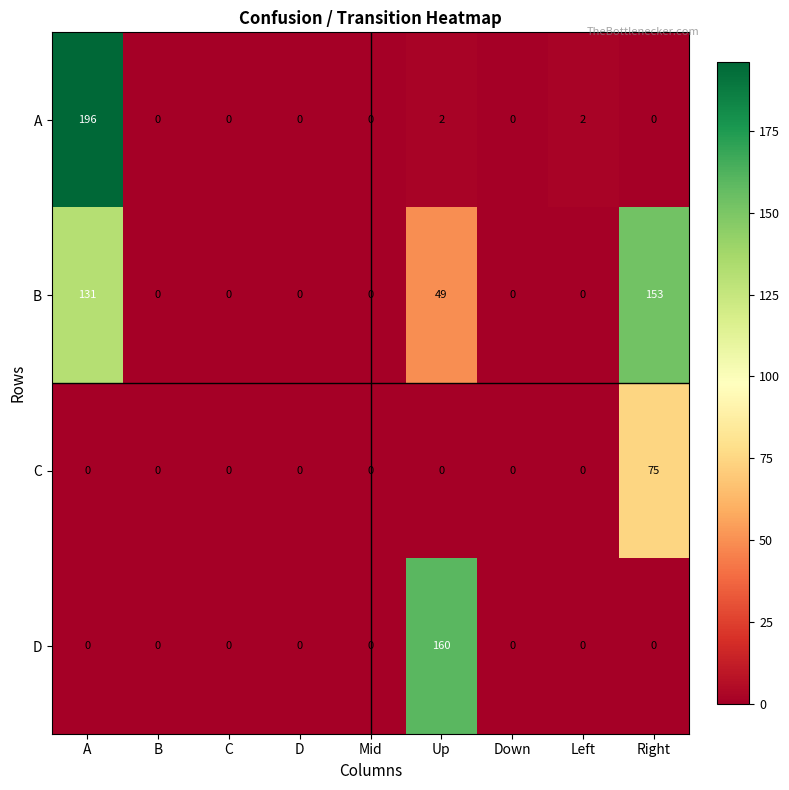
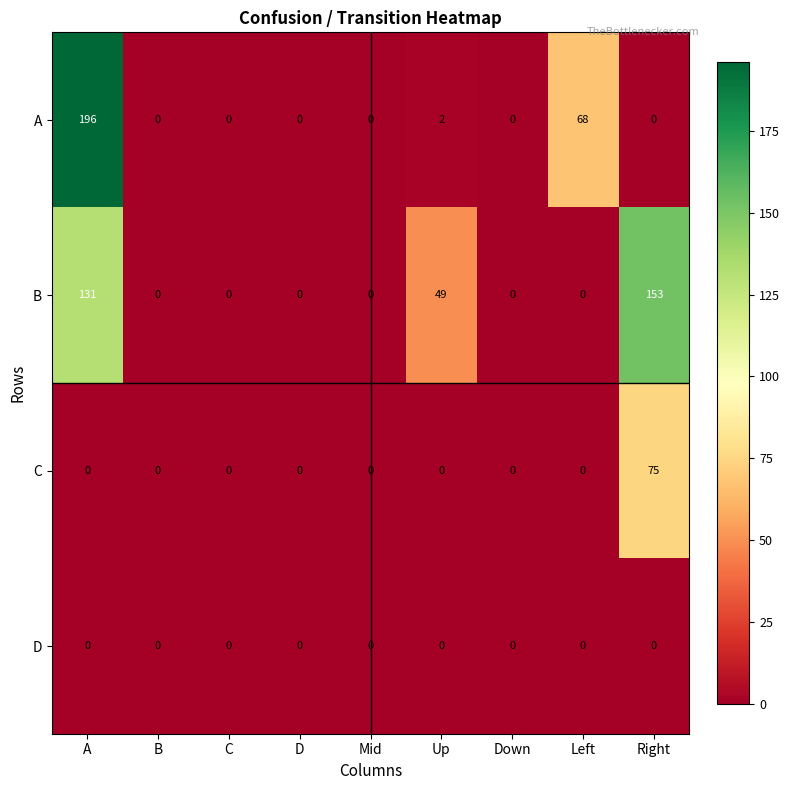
  {
    "A": {
      "A": 196,
      "B": 0,
      "C": 0,
      "D": 0,
      "Mid": 0,
      "Up": 2,
      "Down": 0,
-     "Left": 2,
+     "Left": 68,
      "Right": 0
    },
    "B": {
      "A": 131,
      "B": 0,
      "C": 0,
      "D": 0,
      "Mid": 0,
      "Up": 49,
      "Down": 0,
      "Left": 0,
      "Right": 153
    },
    "C": {
      "A": 0,
      "B": 0,
      "C": 0,
      "D": 0,
      "Mid": 0,
      "Up": 0,
      "Down": 0,
      "Left": 0,
      "Right": 75
    },
    "D": {
      "A": 0,
      "B": 0,
      "C": 0,
      "D": 0,
      "Mid": 0,
-     "Up": 160,
+     "Up": 0,
      "Down": 0,
      "Left": 0,
      "Right": 0
    }
  }
